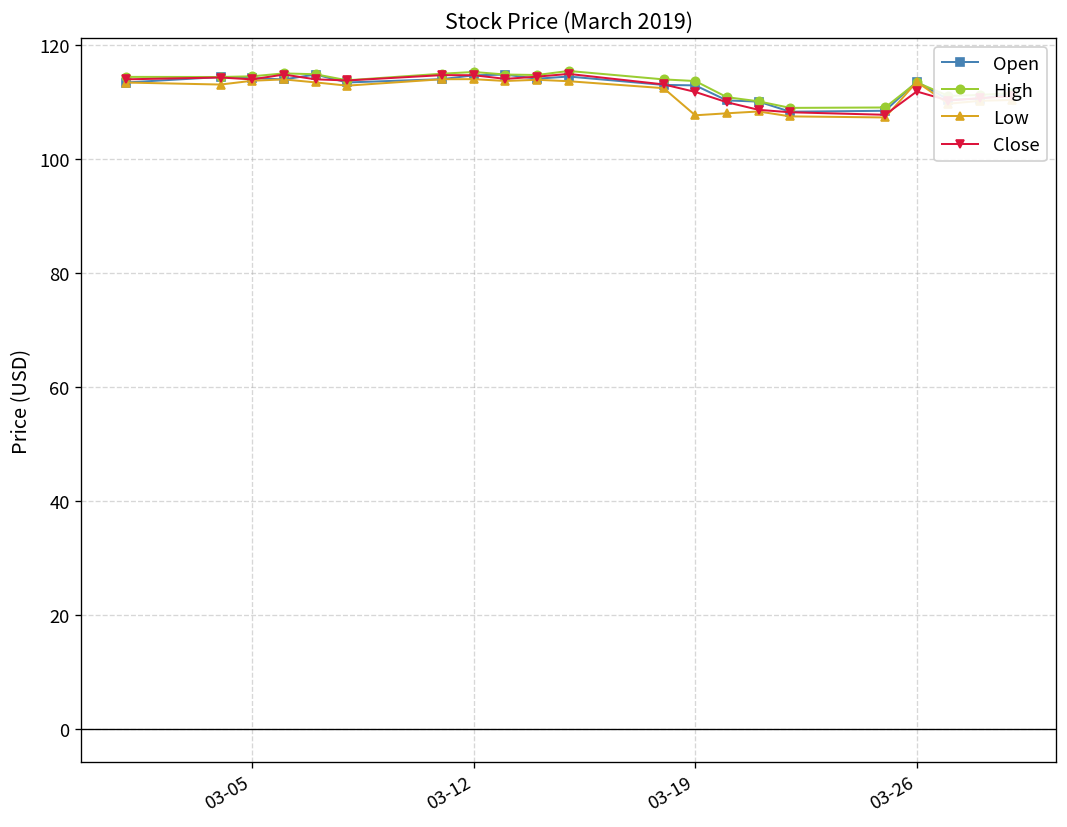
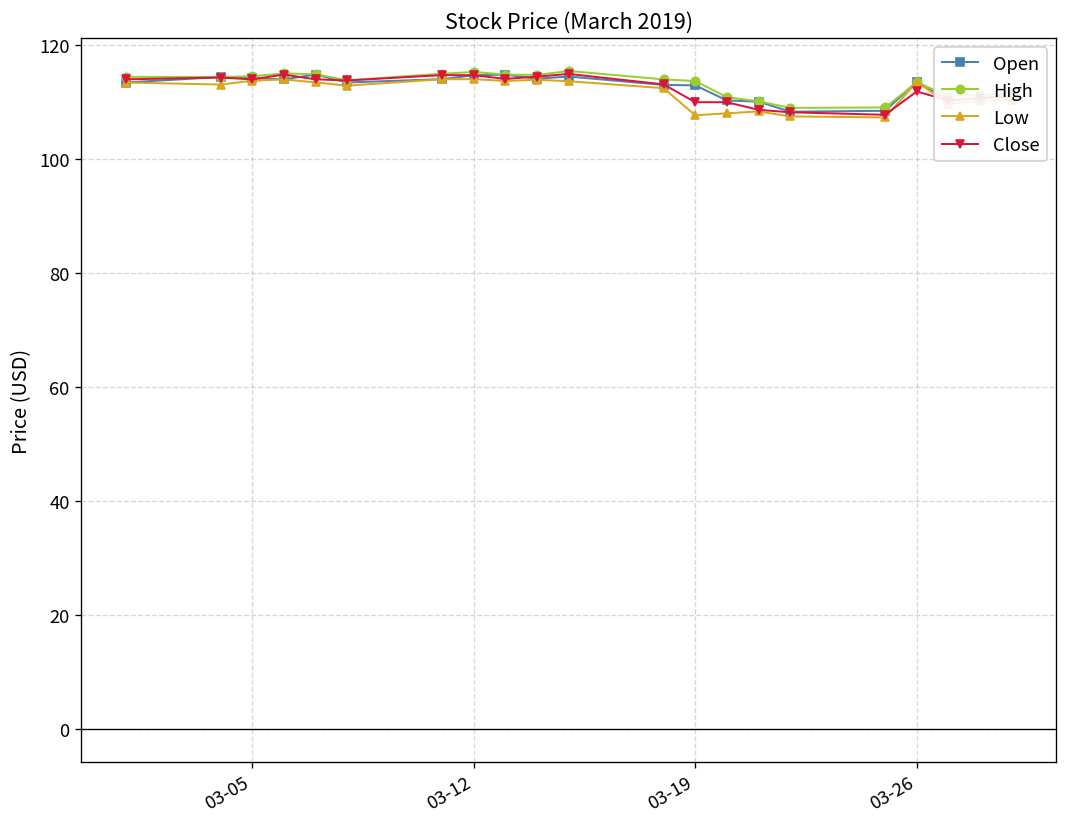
  {
    "Open": {
      "03-19": 113
    },
    "High": {
      "03-12": 115,
      "03-19": 114
    },
    "Low": {
      "03-12": 114,
      "03-19": 108
    },
    "Close": {
-     "03-19": 112,
+     "03-19": 110,
      "03-26": 112
    }
  }
